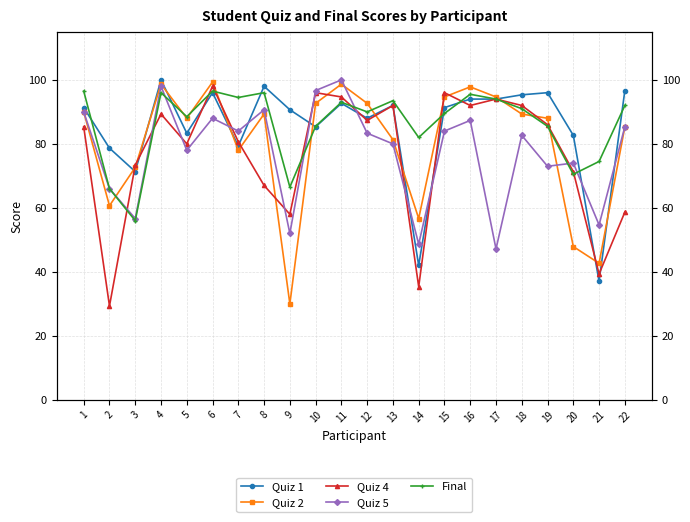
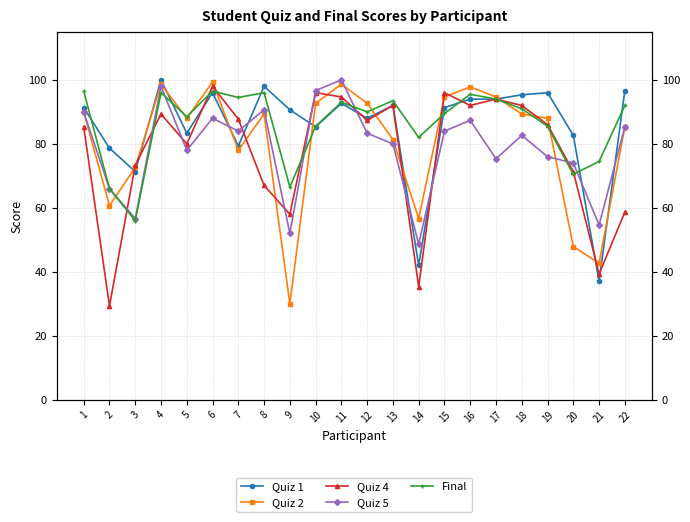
  {
    "Quiz 1": {
      "1": 91,
      "2": 79,
      "3": 71,
      "4": 100,
      "5": 83,
      "7": 79,
      "8": 98,
      "9": 91,
      "14": 42,
      "15": 91,
      "16": 94,
      "18": 95,
      "19": 96,
      "20": 83,
      "21": 37,
      "22": 97
    },
    "Quiz 2": {
      "2": 61,
      "6": 99,
      "7": 78,
      "8": 89,
      "9": 30,
      "10": 93,
      "11": 99,
      "12": 93,
      "13": 81,
      "14": 57,
      "15": 95,
      "16": 98,
      "18": 89,
      "19": 88,
      "20": 48,
      "21": 43
    },
    "Quiz 4": {
      "1": 85,
      "2": 29,
      "4": 89,
      "5": 80,
      "6": 98,
-     "7": 81,
+     "7": 88,
      "8": 67,
      "9": 58,
      "11": 95,
      "14": 35,
      "15": 96,
      "16": 92,
      "18": 92,
      "20": 71,
      "21": 39,
      "22": 59
    },
    "Quiz 5": {
      "5": 78,
      "6": 88,
      "7": 84,
      "8": 91,
      "9": 52,
      "11": 100,
      "12": 83,
      "13": 80,
      "14": 49,
      "15": 84,
      "16": 87,
-     "17": 47,
+     "17": 75,
      "18": 83,
-     "19": 73,
+     "19": 76,
      "20": 74,
      "21": 55
    },
    "Final": {
      "1": 97,
      "4": 96,
      "7": 95,
      "8": 96,
      "9": 67,
      "12": 90,
      "13": 94,
      "14": 82,
      "15": 90,
      "16": 96,
      "18": 91,
      "20": 71,
      "21": 75,
      "22": 92
    }
  }
